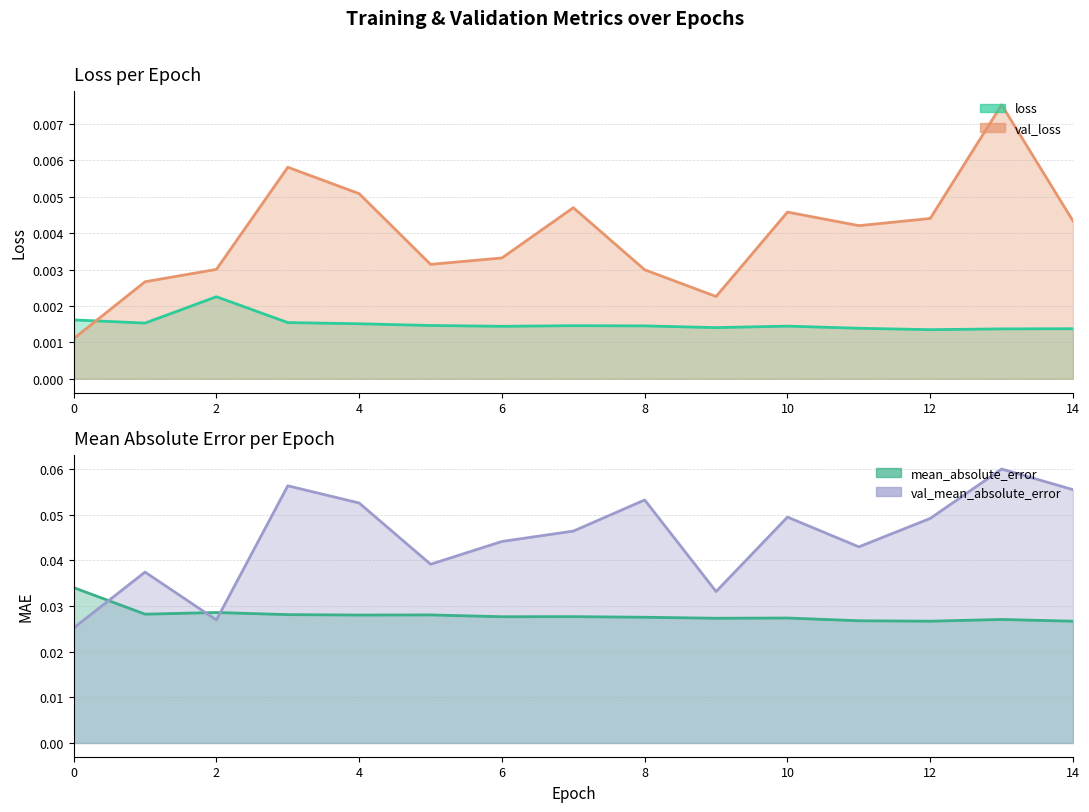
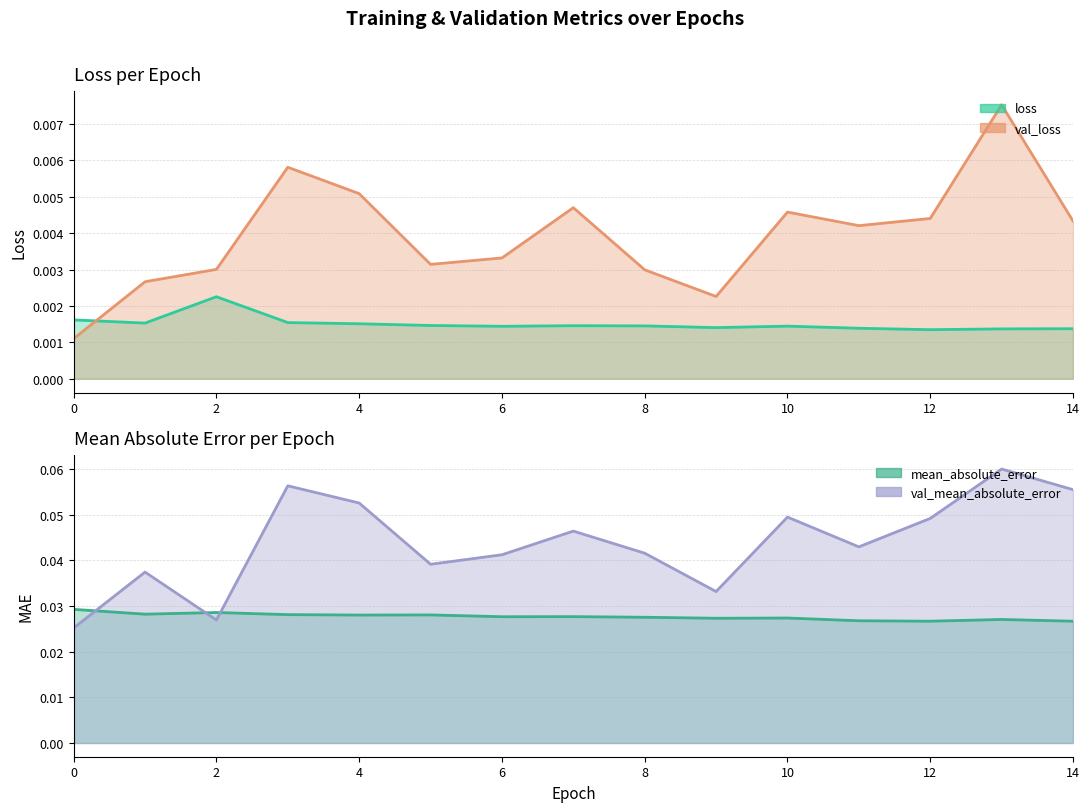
  {
    "Loss per Epoch": {
      "loss": {
        "0": 0.0016,
        "2": 0.0023,
        "4": 0.0015,
        "6": 0.0014,
        "8": 0.0015,
        "10": 0.0014,
        "12": 0.0013,
        "14": 0.0014
      },
      "val_loss": {
        "0": 0.0011,
        "2": 0.0030,
        "4": 0.0051,
        "6": 0.0033,
        "8": 0.0030,
        "10": 0.0046,
        "12": 0.0044,
        "14": 0.0043
      }
    },
    "Mean Absolute Error per Epoch": {
      "mean_absolute_error": {
-       "0": 0.034,
+       "0": 0.029,
        "2": 0.029,
        "4": 0.028,
        "6": 0.028,
        "8": 0.028,
        "10": 0.027,
        "12": 0.027,
        "14": 0.027
      },
      "val_mean_absolute_error": {
        "0": 0.025,
        "2": 0.027,
        "4": 0.053,
-       "6": 0.044,
-       "8": 0.053,
+       "6": 0.041,
+       "8": 0.042,
        "10": 0.049,
        "12": 0.049,
        "14": 0.055
      }
    }
  }
